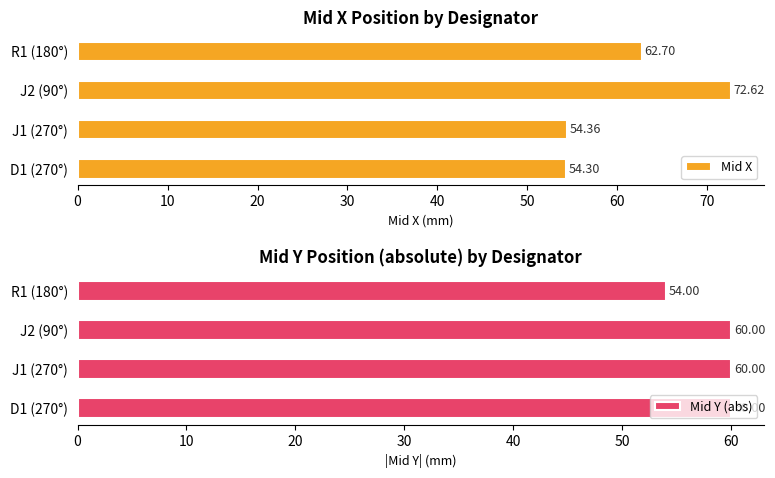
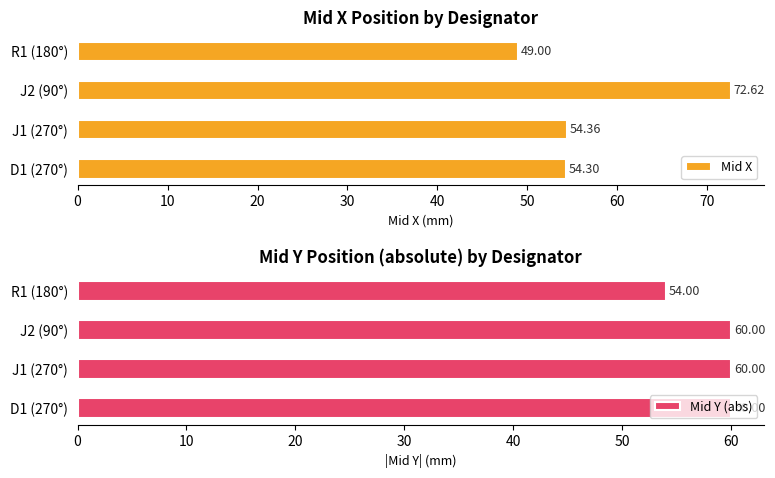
  {
    "Mid X Position by Designator": {
-     "R1 (180°)": 62.70,
+     "R1 (180°)": 49.00,
      "J2 (90°)": 72.62,
      "J1 (270°)": 54.36,
      "D1 (270°)": 54.30
    },
    "Mid Y Position (absolute) by Designator": {
      "R1 (180°)": 54.00,
      "J2 (90°)": 60.00,
      "J1 (270°)": 60.00
    }
  }
